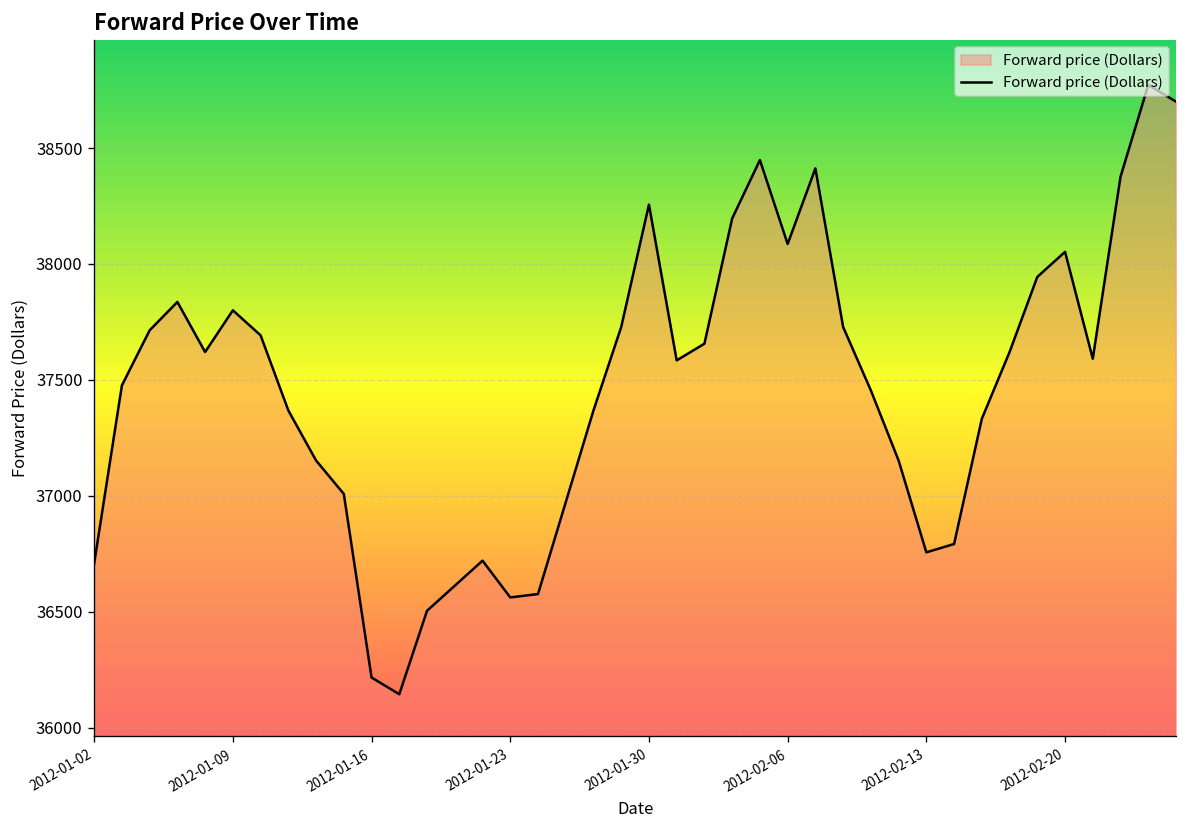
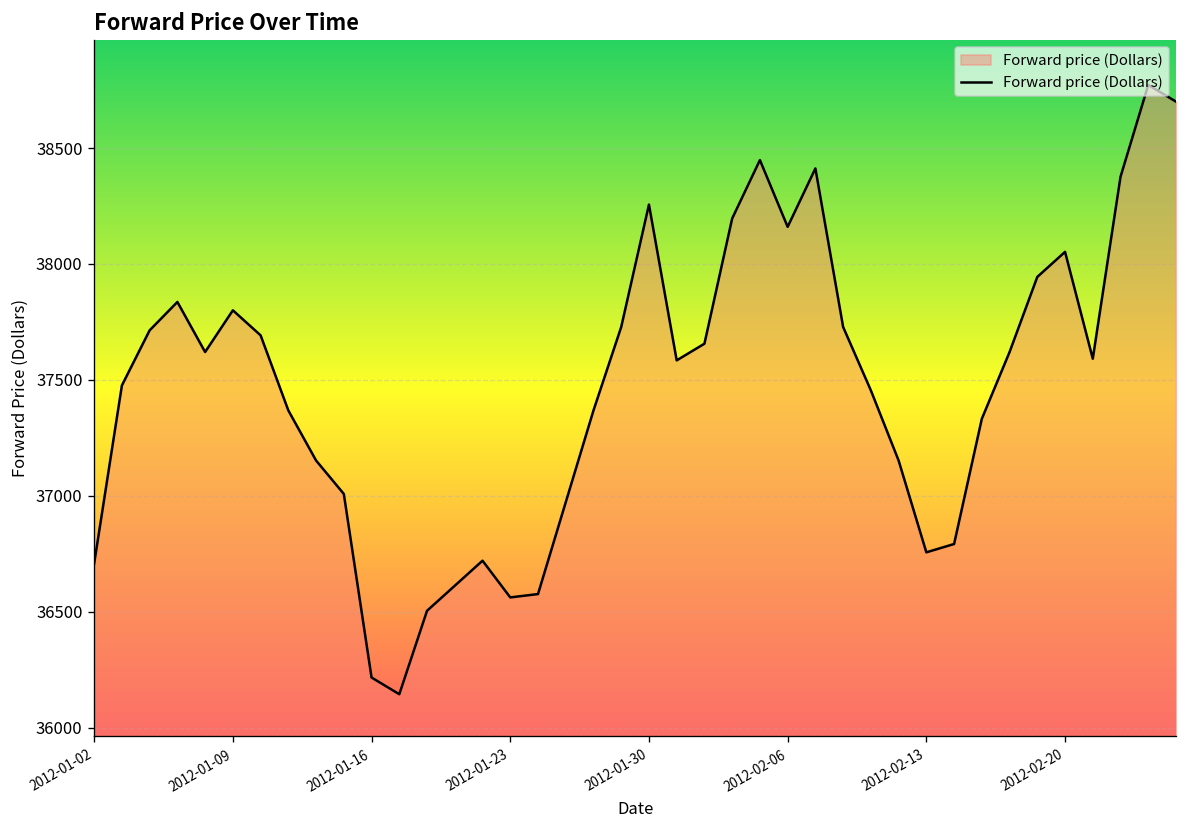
  {
    "2012-01-02": 36710,
    "2012-01-09": 37800,
    "2012-01-16": 36220,
    "2012-01-23": 36560,
    "2012-01-30": 38260,
-   "2012-02-06": 38090,
+   "2012-02-06": 38160,
    "2012-02-13": 36760,
    "2012-02-20": 38050
  }
